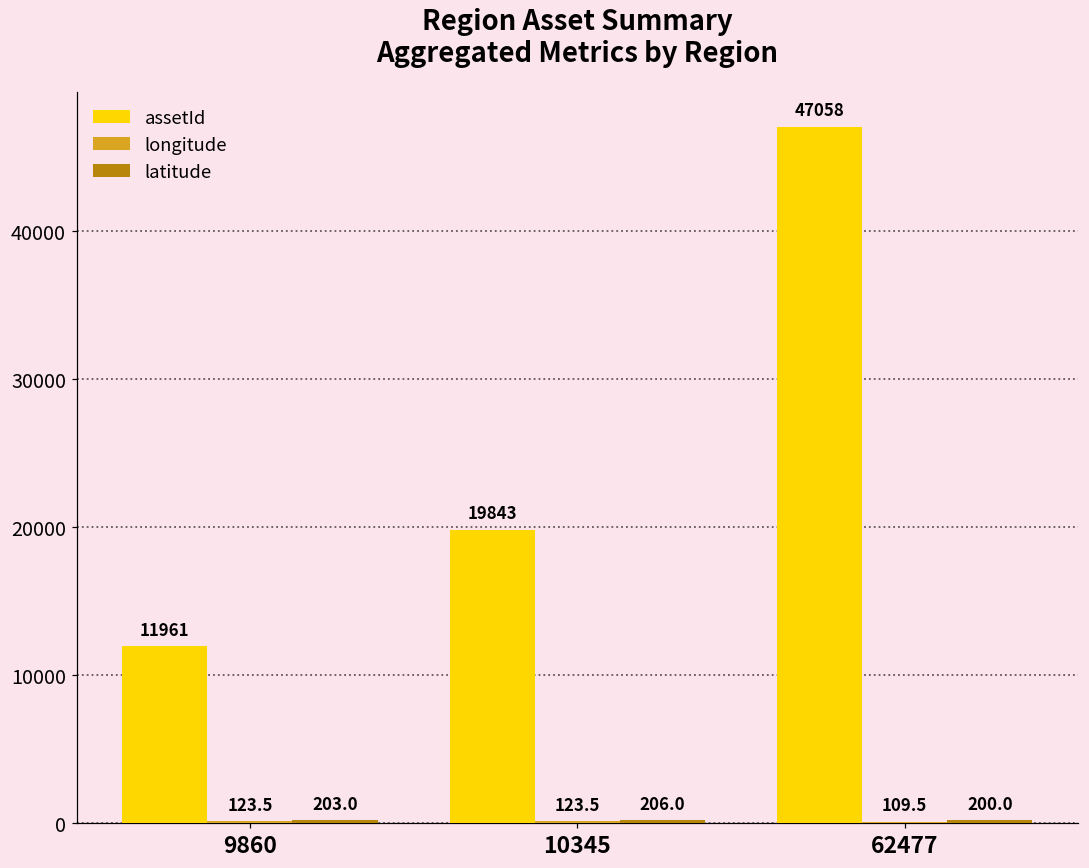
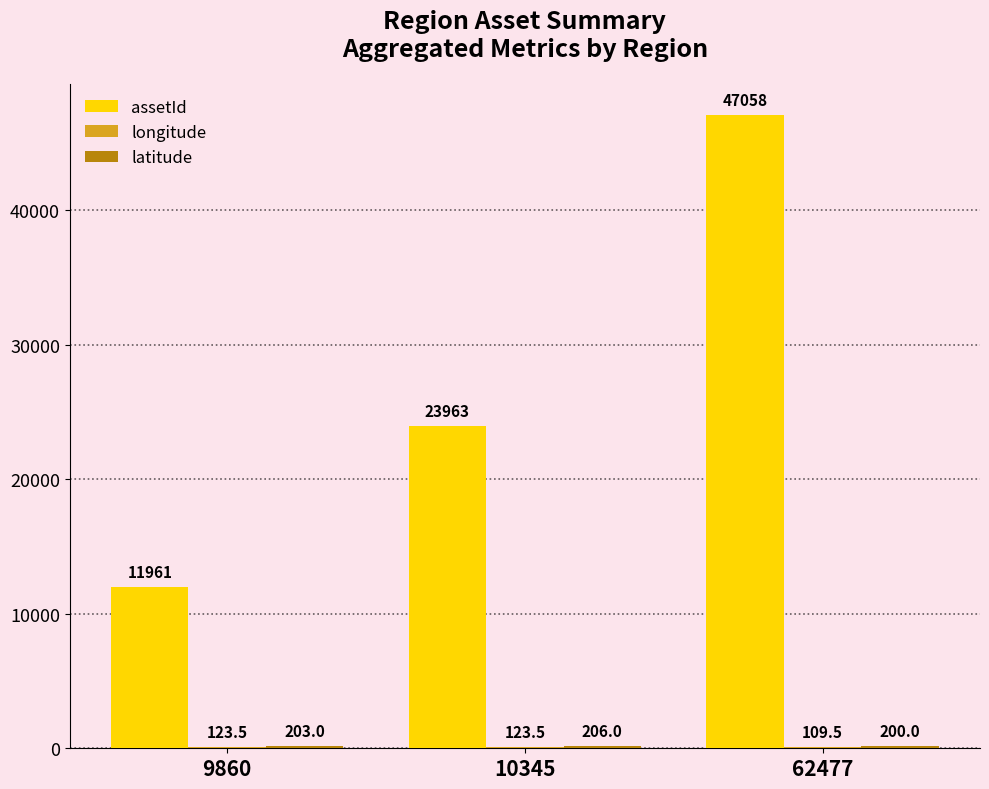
  {
    "assetId": {
      "9860": 11961,
-     "10345": 19843,
+     "10345": 23963,
      "62477": 47058
    }
  }
